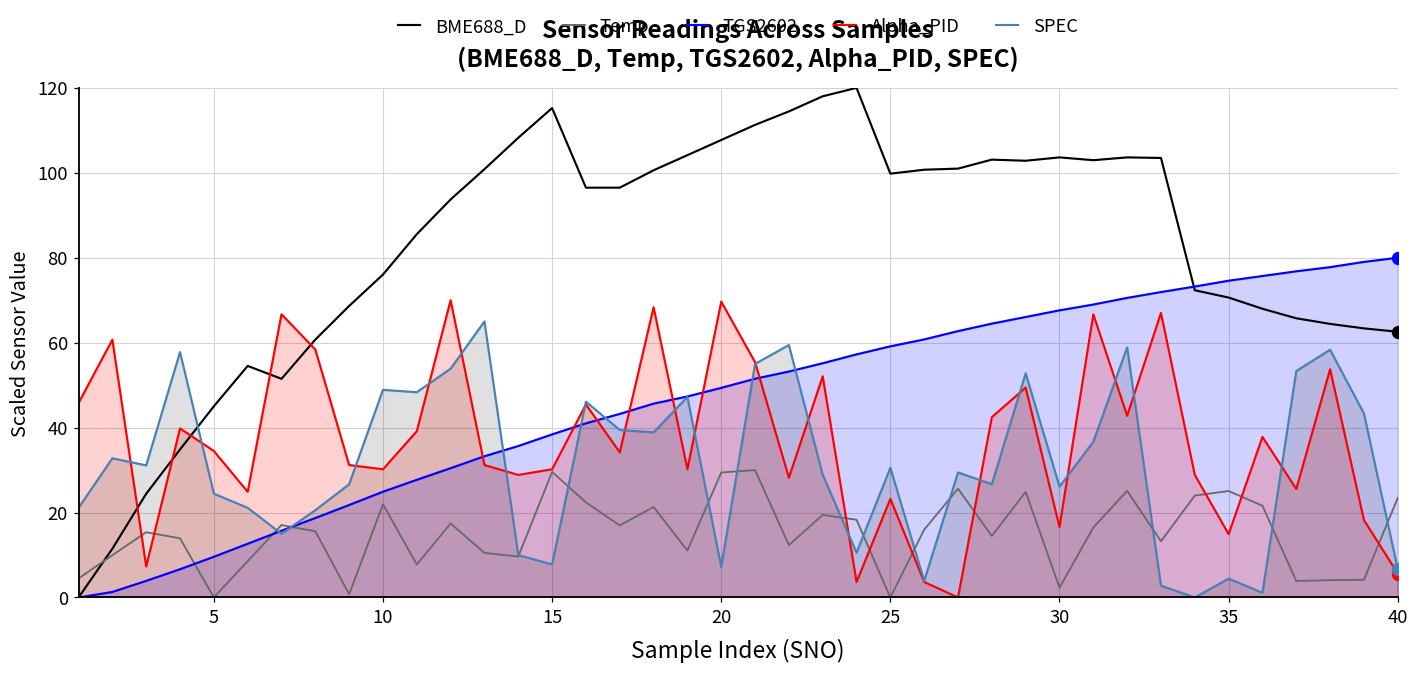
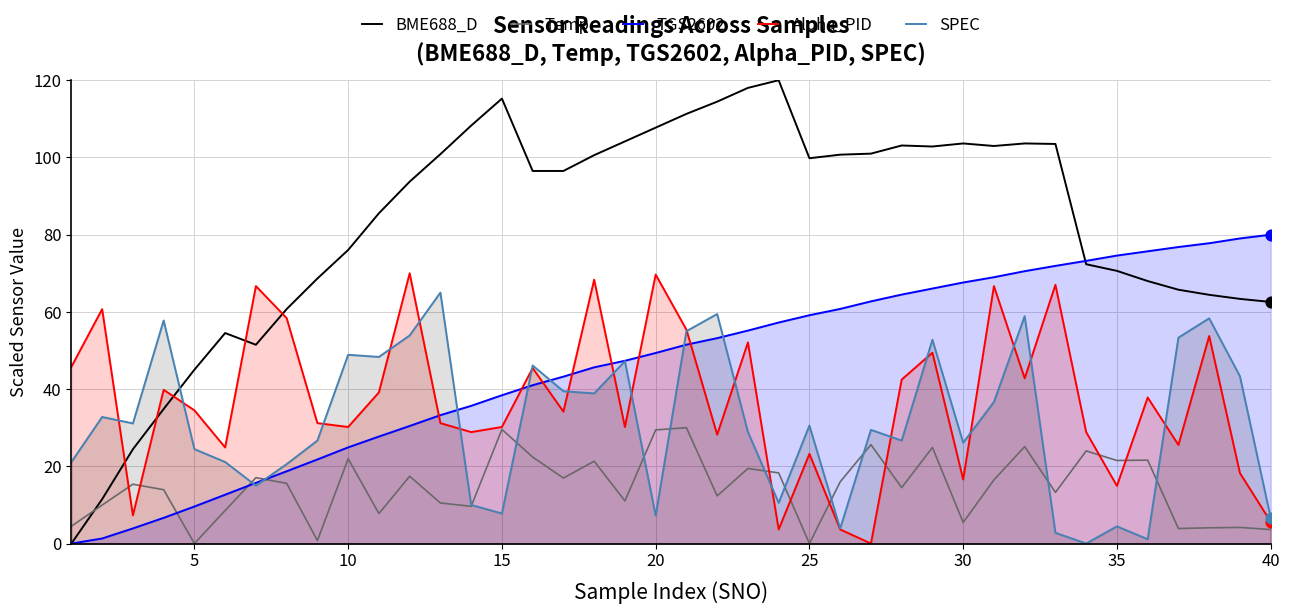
  {
    "Temp": {
      "5": 0,
      "10": 22,
      "20": 29,
      "25": 0,
-     "30": 2,
-     "35": 25,
-     "40": 23
+     "30": 5,
+     "35": 22,
+     "40": 4
    }
  }
